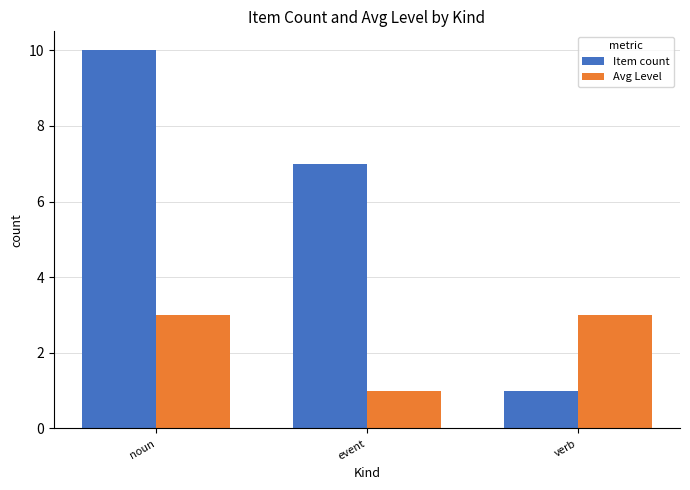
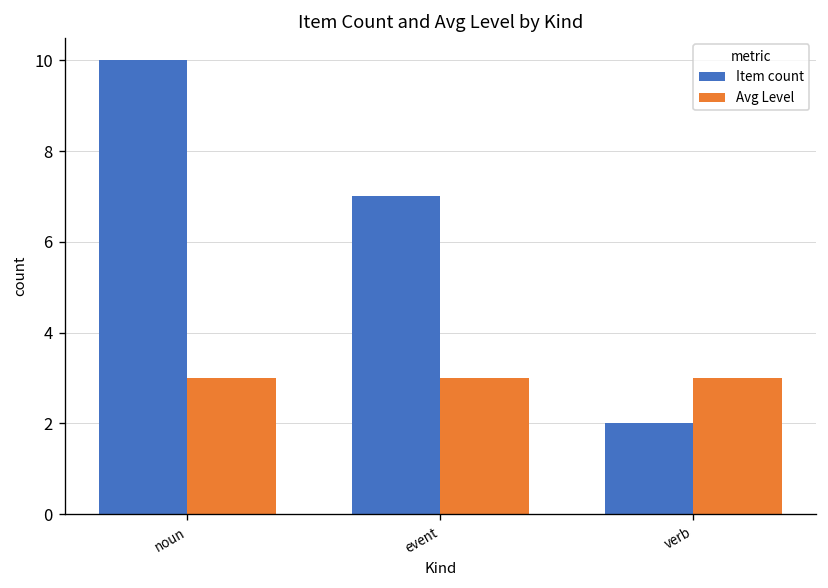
  {
    "Item count": {
      "noun": 10,
      "event": 7,
-     "verb": 1
+     "verb": 2
    },
    "Avg Level": {
      "noun": 3,
-     "event": 1,
+     "event": 3,
      "verb": 3
    }
  }
